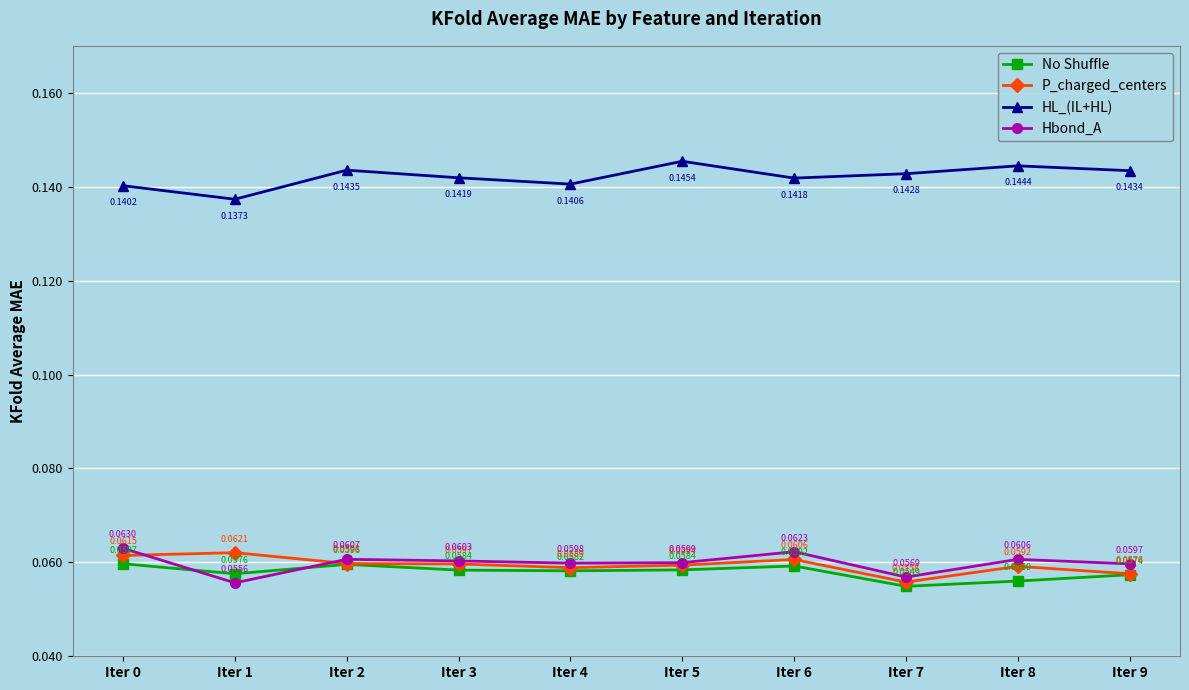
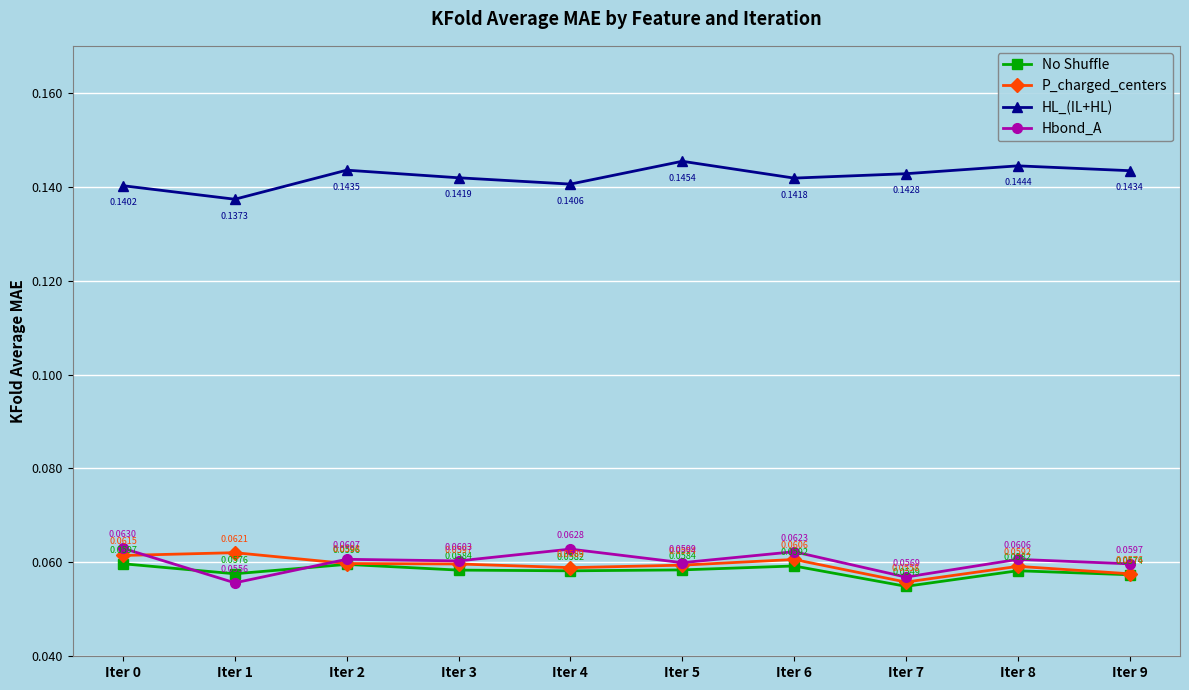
  {
    "No Shuffle": {
      "Iter 1": 0.0576,
-     "Iter 8": 0.0560
+     "Iter 8": 0.0582
    },
    "P_charged_centers": {
      "Iter 1": 0.0621
    },
    "HL_(IL+HL)": {
      "Iter 0": 0.1402,
      "Iter 1": 0.1373,
      "Iter 2": 0.1435,
      "Iter 3": 0.1419,
      "Iter 4": 0.1406,
      "Iter 5": 0.1454,
      "Iter 6": 0.1418,
      "Iter 7": 0.1428,
      "Iter 8": 0.1444,
      "Iter 9": 0.1434
    },
    "Hbond_A": {
-     "Iter 4": 0.0598,
+     "Iter 4": 0.0628,
      "Iter 6": 0.0623,
      "Iter 9": 0.0597
    }
  }
